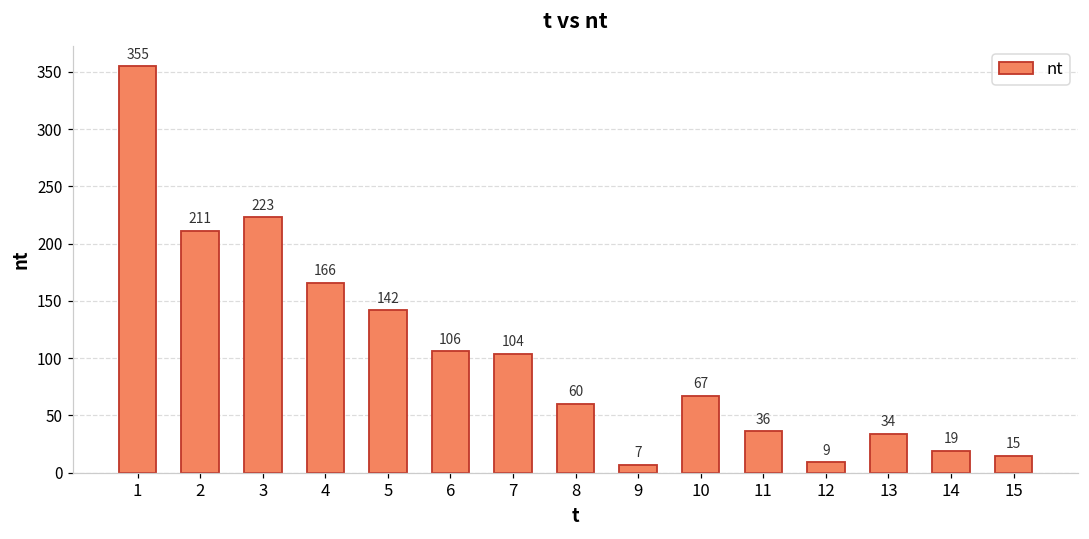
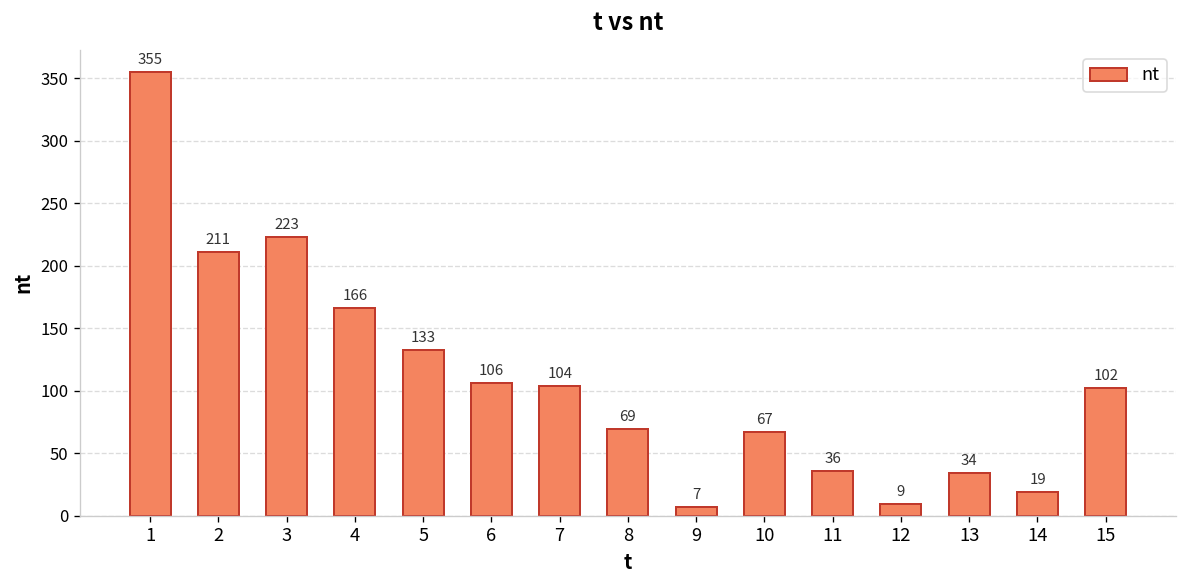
  {
    "1": 355,
    "2": 211,
    "3": 223,
    "4": 166,
-   "5": 142,
+   "5": 133,
    "6": 106,
    "7": 104,
-   "8": 60,
+   "8": 69,
    "9": 7,
    "10": 67,
    "11": 36,
    "12": 9,
    "13": 34,
    "14": 19,
-   "15": 15
+   "15": 102
  }
